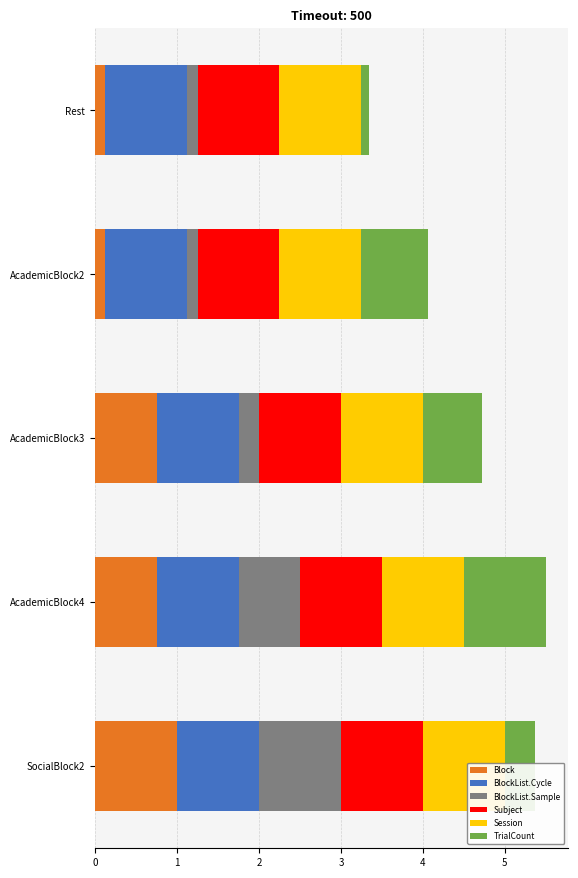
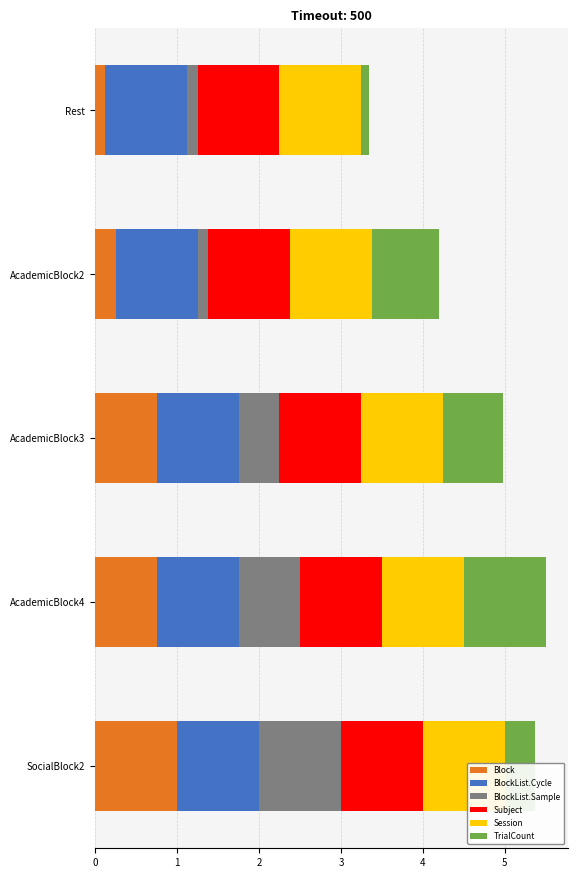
  {
    "Block": {
      "Rest": 0.1,
-     "AcademicBlock2": 0.1,
+     "AcademicBlock2": 0.3,
      "AcademicBlock3": 0.8,
      "AcademicBlock4": 0.8,
      "SocialBlock2": 1.0
    },
    "BlockList.Cycle": {
      "Rest": 1.0,
      "AcademicBlock2": 1.0,
      "AcademicBlock3": 1.0,
      "AcademicBlock4": 1.0,
      "SocialBlock2": 1.0
    },
    "BlockList.Sample": {
      "Rest": 0.1,
      "AcademicBlock2": 0.1,
-     "AcademicBlock3": 0.3,
+     "AcademicBlock3": 0.5,
      "AcademicBlock4": 0.8,
      "SocialBlock2": 1.0
    },
    "Subject": {
      "Rest": 1.0,
      "AcademicBlock2": 1.0,
      "AcademicBlock3": 1.0,
      "AcademicBlock4": 1.0,
      "SocialBlock2": 1.0
    },
    "Session": {
      "Rest": 1.0,
      "AcademicBlock2": 1.0,
      "AcademicBlock3": 1.0,
      "AcademicBlock4": 1.0
    },
    "TrialCount": {
      "Rest": 0.1,
      "AcademicBlock2": 0.8,
      "AcademicBlock3": 0.7,
      "AcademicBlock4": 1.0
    }
  }
